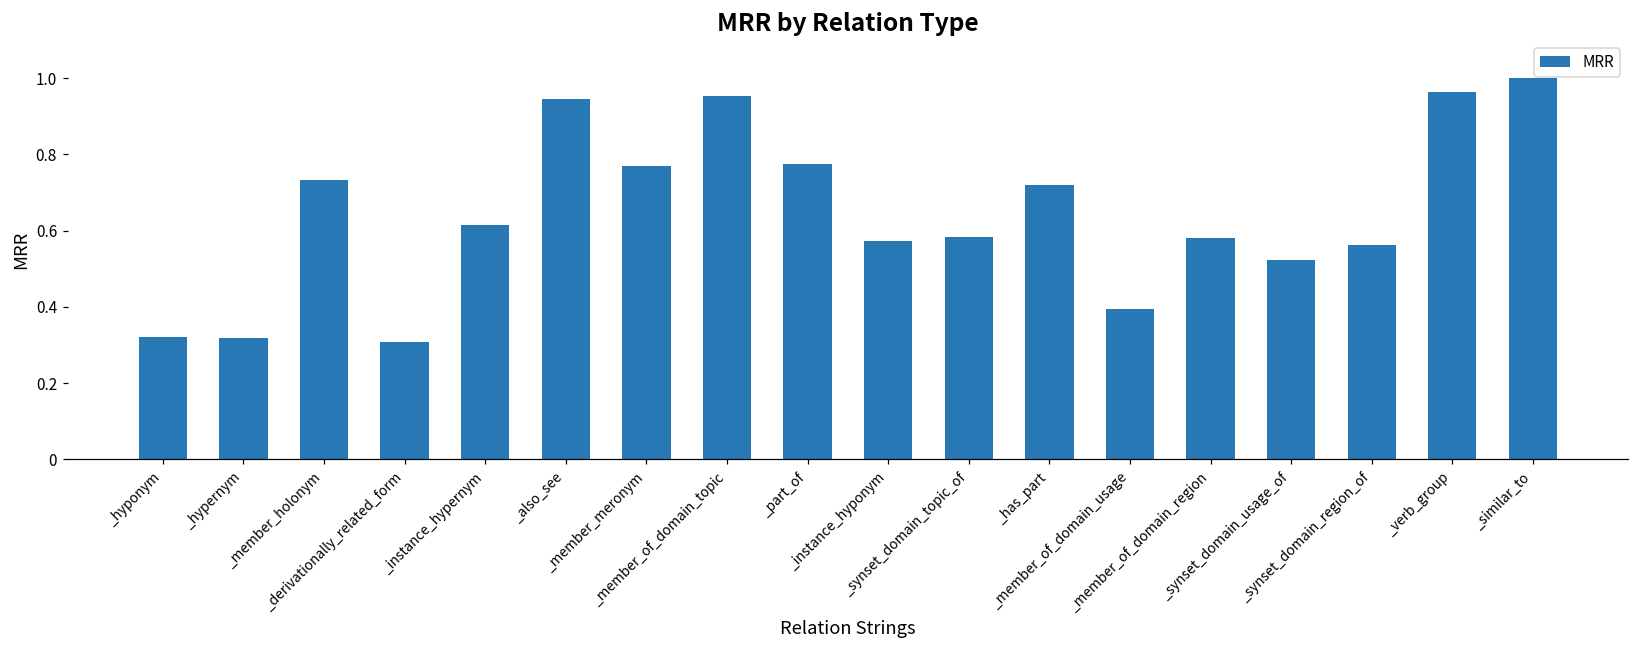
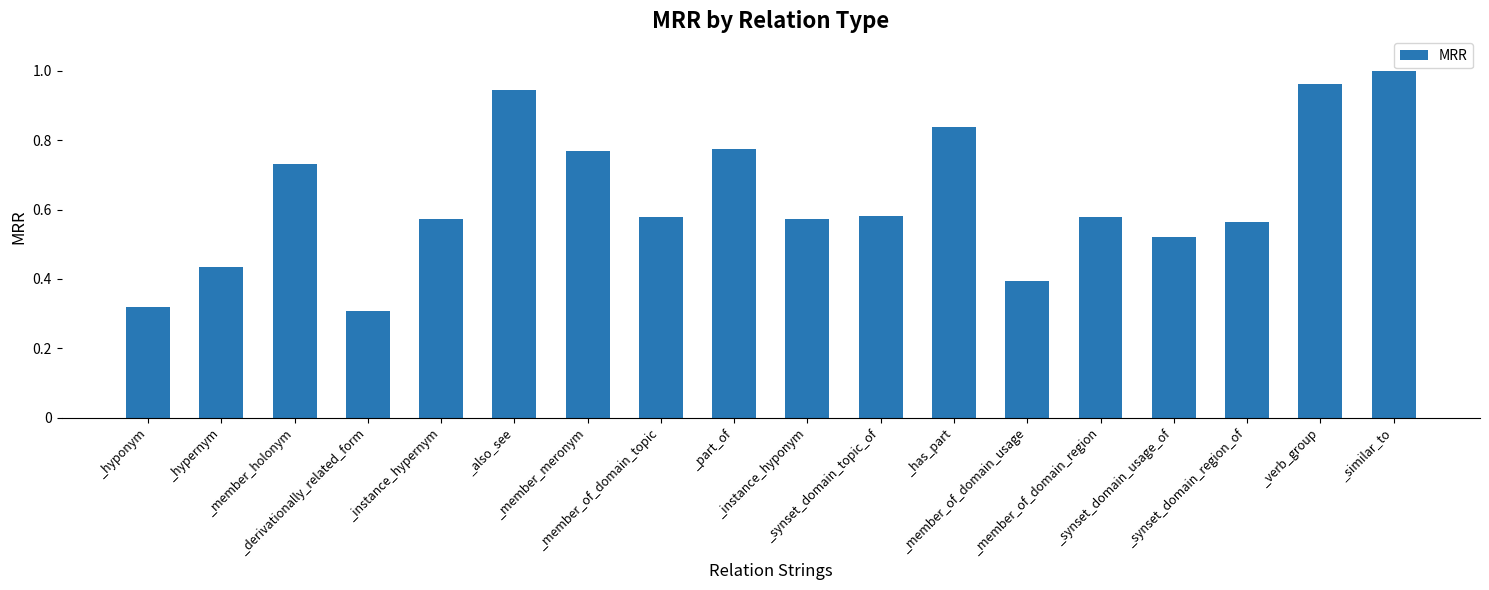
  {
    "_hyponym": 0.32,
-   "_hypernym": 0.32,
+   "_hypernym": 0.44,
    "_member_holonym": 0.73,
    "_derivationally_related_form": 0.31,
-   "_instance_hypernym": 0.62,
+   "_instance_hypernym": 0.57,
    "_also_see": 0.94,
    "_member_meronym": 0.77,
-   "_member_of_domain_topic": 0.95,
+   "_member_of_domain_topic": 0.58,
    "_part_of": 0.78,
    "_instance_hyponym": 0.57,
    "_synset_domain_topic_of": 0.58,
-   "_has_part": 0.72,
+   "_has_part": 0.84,
    "_member_of_domain_usage": 0.39,
    "_member_of_domain_region": 0.58,
    "_synset_domain_usage_of": 0.52,
    "_synset_domain_region_of": 0.56,
    "_verb_group": 0.96,
    "_similar_to": 1.00
  }
